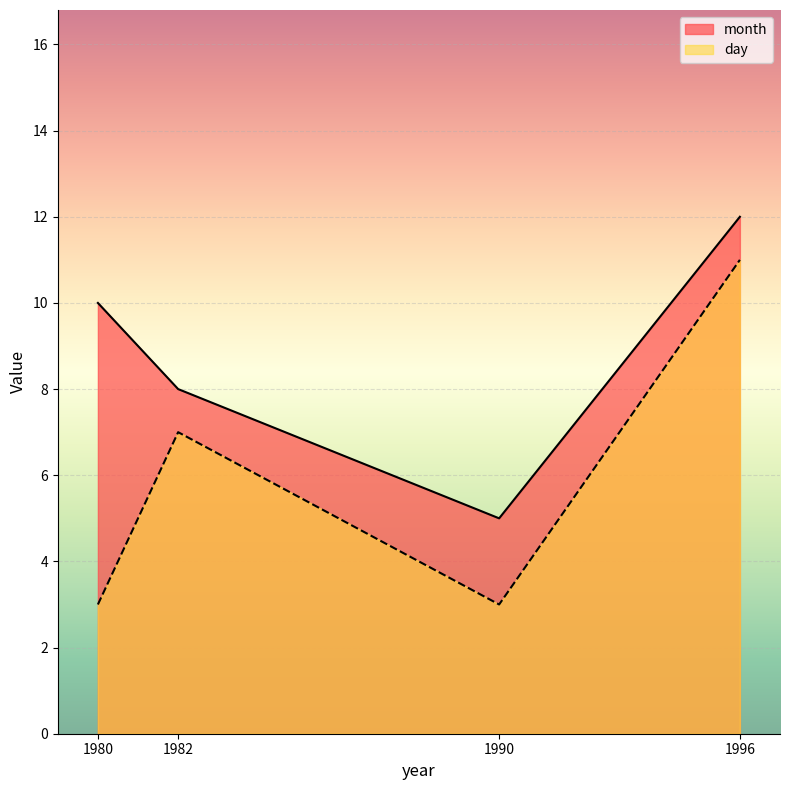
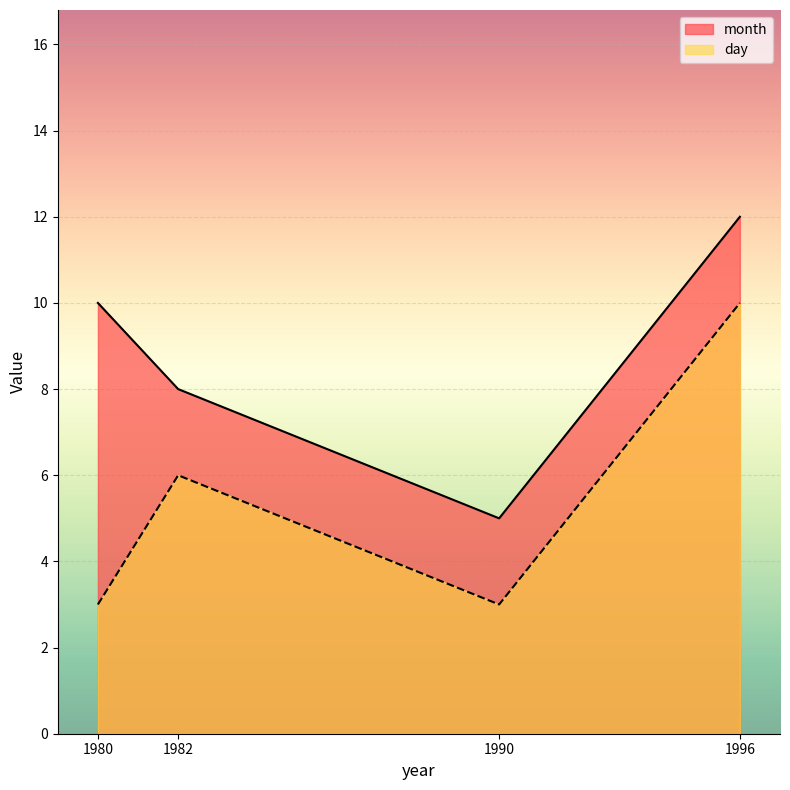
  {
    "month": {
      "1980": 10,
      "1982": 8,
      "1990": 5,
      "1996": 12
    },
    "day": {
      "1980": 3,
-     "1982": 7,
+     "1982": 6,
      "1990": 3,
-     "1996": 11
+     "1996": 10
    }
  }
